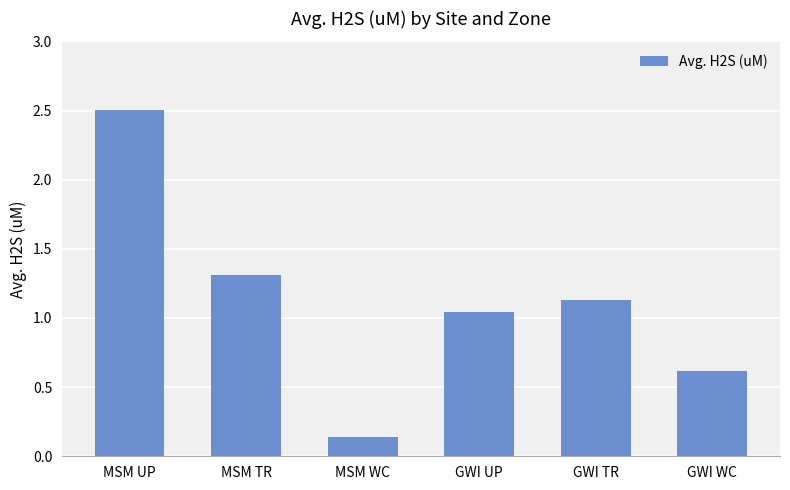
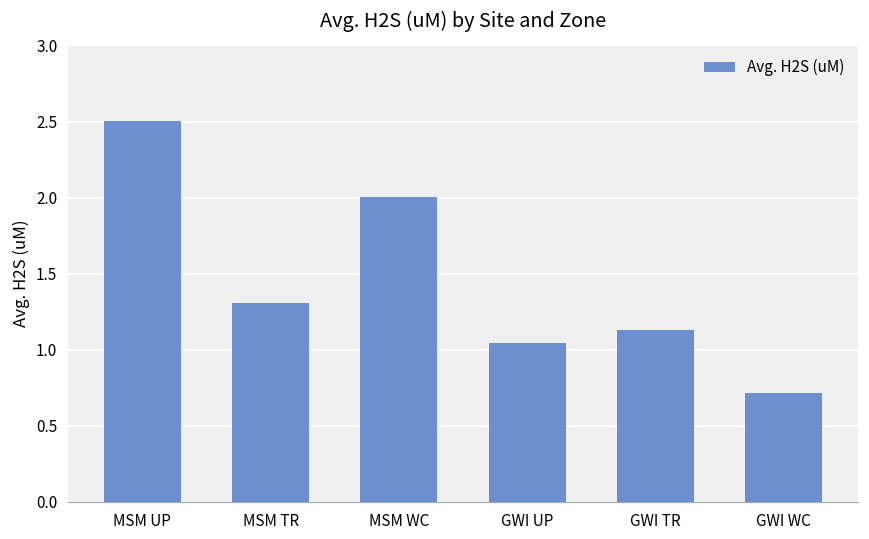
  {
    "MSM UP": 2.51,
    "MSM TR": 1.31,
-   "MSM WC": 0.14,
+   "MSM WC": 2.00,
    "GWI UP": 1.05,
    "GWI TR": 1.13,
-   "GWI WC": 0.62
+   "GWI WC": 0.72
  }
